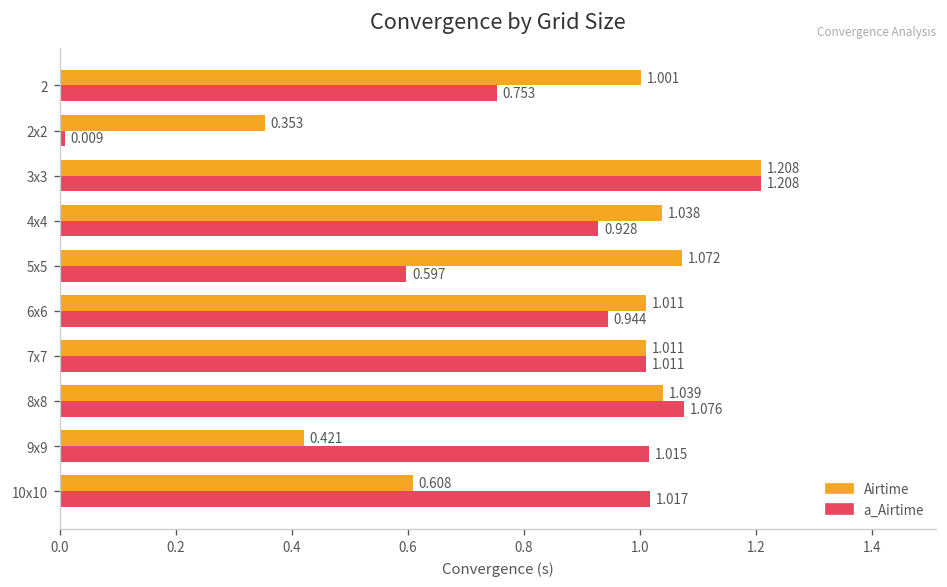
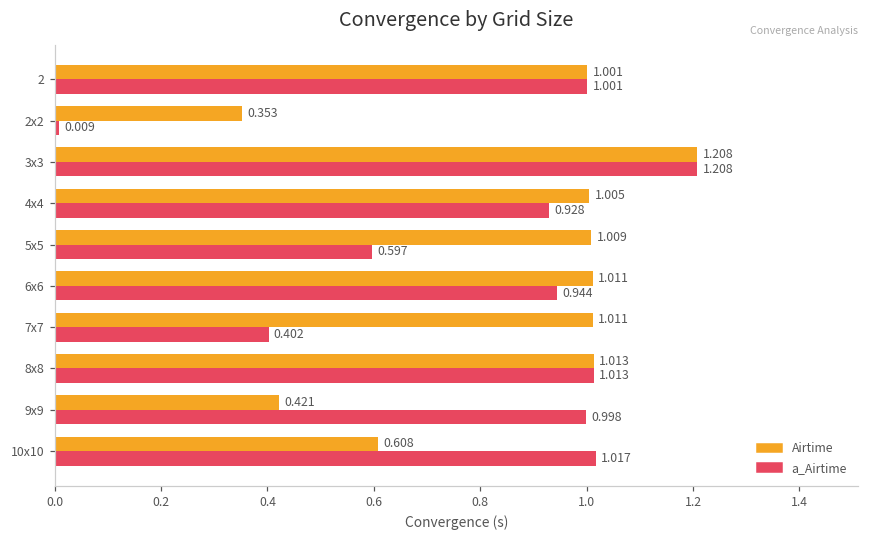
  {
    "Airtime": {
      "2": 1.001,
      "2x2": 0.353,
      "3x3": 1.208,
-     "4x4": 1.038,
-     "5x5": 1.072,
+     "4x4": 1.005,
+     "5x5": 1.009,
      "6x6": 1.011,
      "7x7": 1.011,
-     "8x8": 1.039,
+     "8x8": 1.013,
      "9x9": 0.421,
      "10x10": 0.608
    },
    "a_Airtime": {
-     "2": 0.753,
+     "2": 1.001,
      "2x2": 0.009,
      "3x3": 1.208,
      "4x4": 0.928,
      "5x5": 0.597,
      "6x6": 0.944,
-     "7x7": 1.011,
-     "8x8": 1.076,
-     "9x9": 1.015,
+     "7x7": 0.402,
+     "8x8": 1.013,
+     "9x9": 0.998,
      "10x10": 1.017
    }
  }
